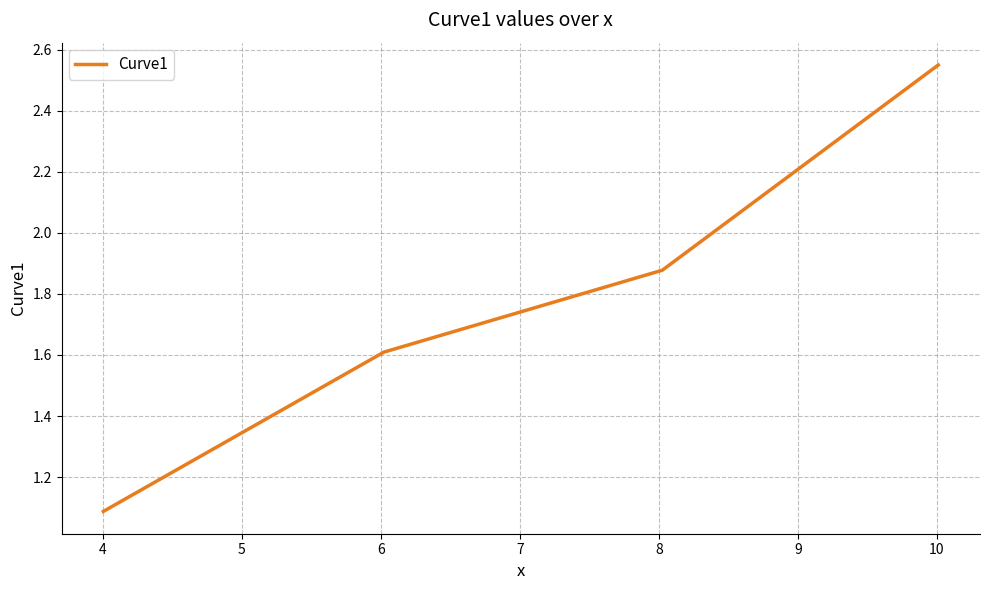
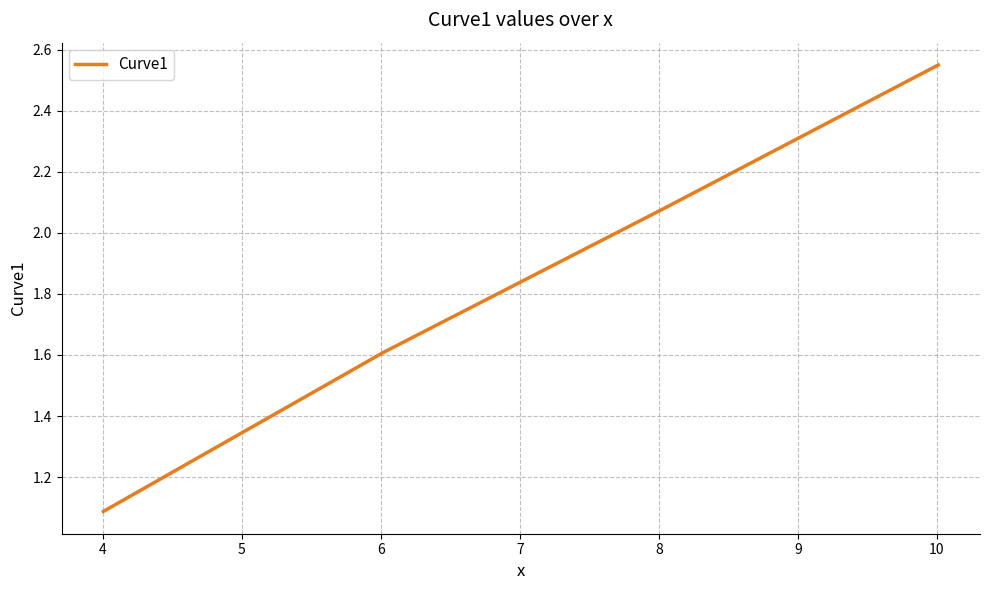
  {
    "4": 1.09,
    "6": 1.61,
-   "8": 1.88,
+   "8": 2.08,
    "10": 2.55
  }
